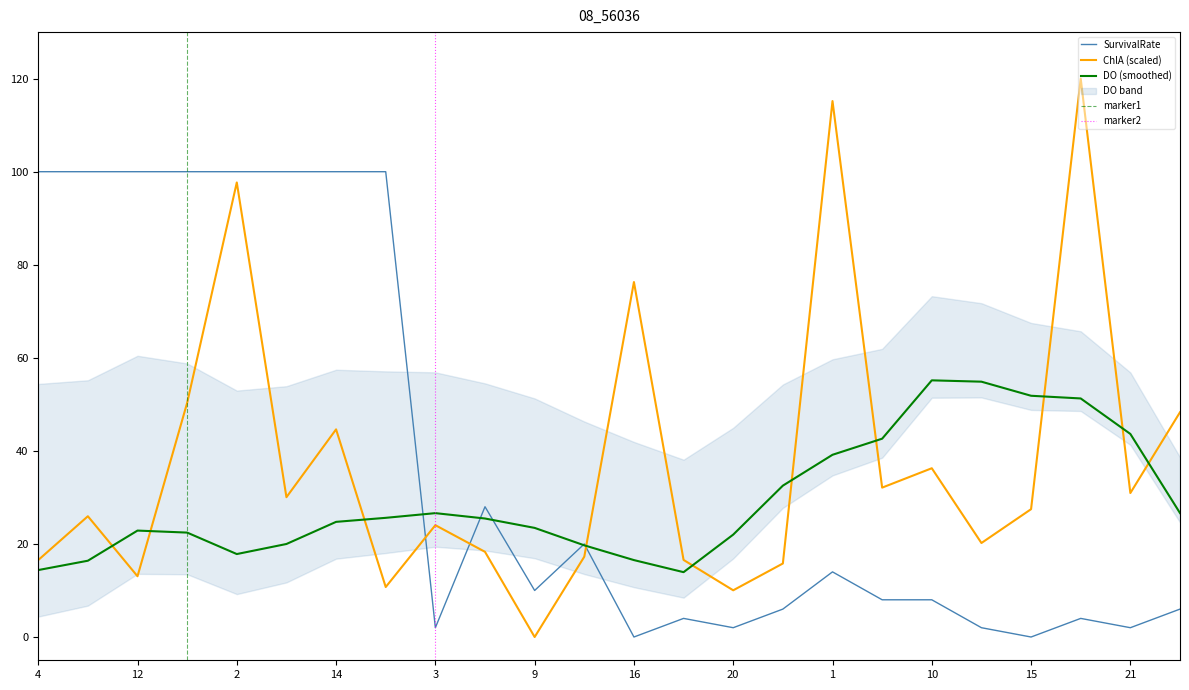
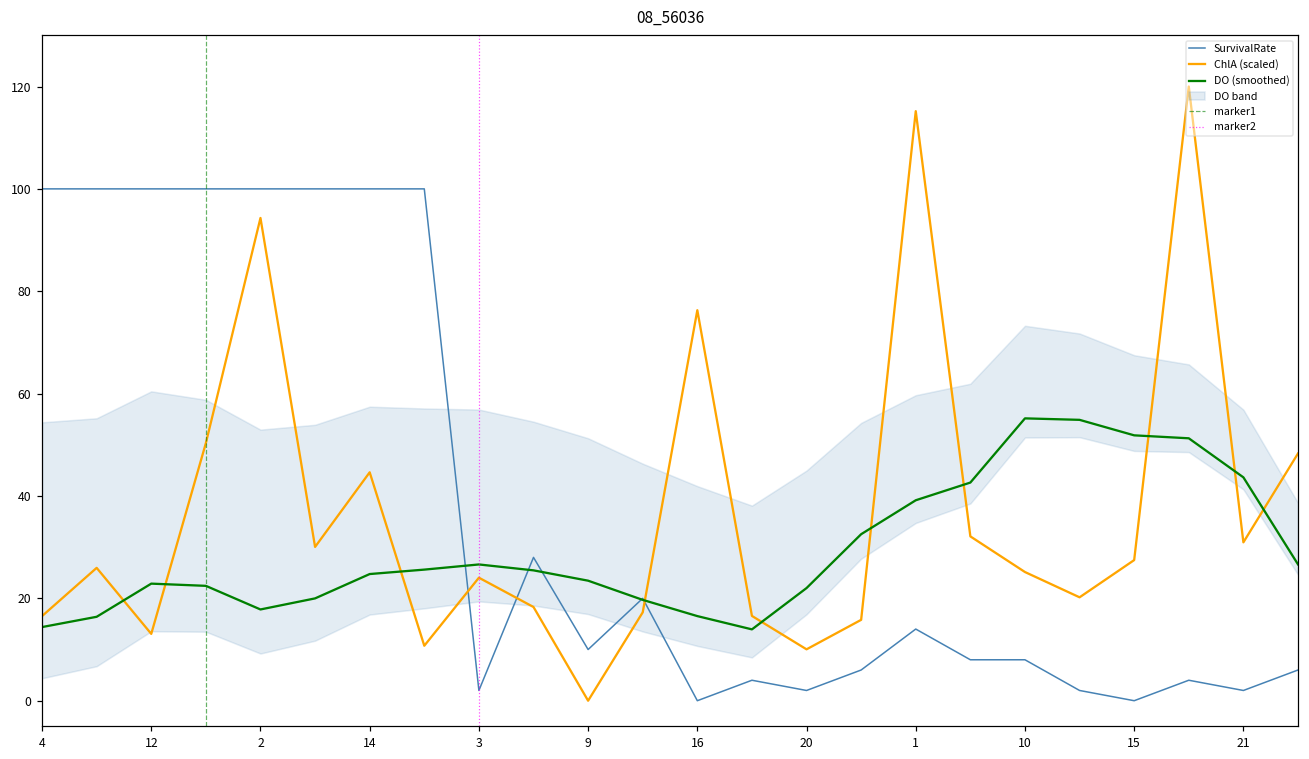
  {
    "ChlA (scaled)": {
      "4": 17,
      "12": 13,
-     "2": 98,
+     "2": 94,
      "14": 45,
      "16": 76,
      "20": 10,
-     "10": 36
+     "10": 25
    },
    "DO (smoothed)": {
      "4": 14,
      "12": 23,
      "2": 18,
      "14": 25,
      "16": 17,
      "20": 22,
      "10": 55
    }
  }
